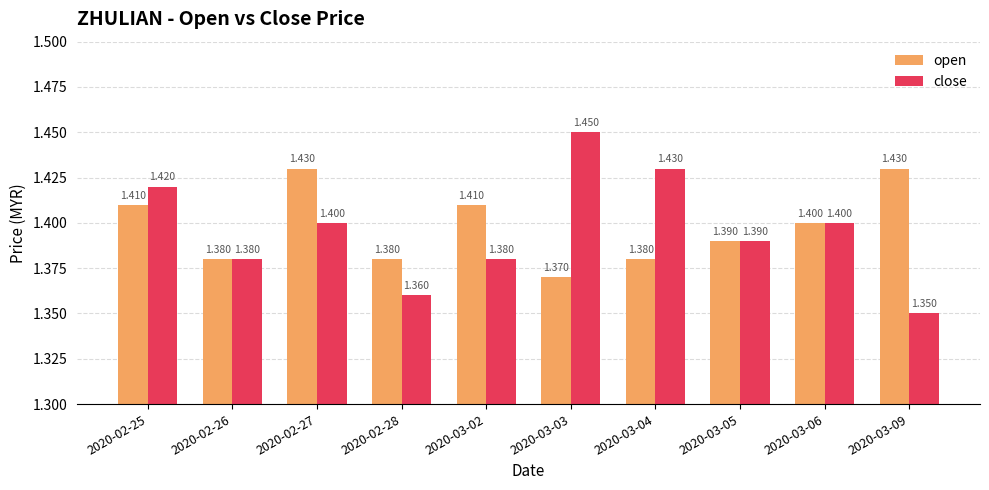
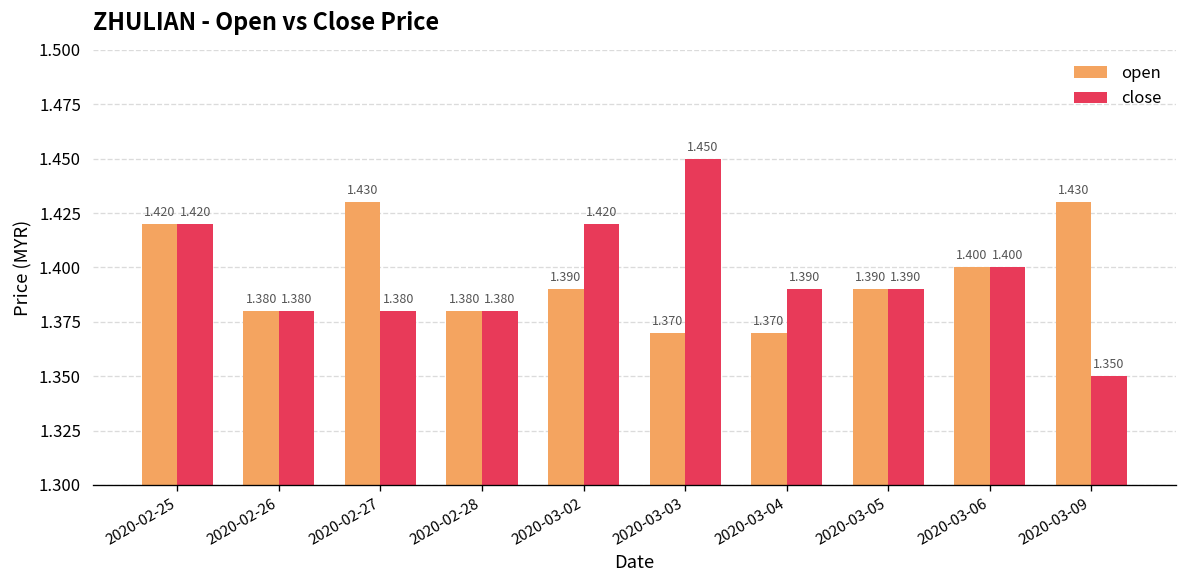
  {
    "open": {
-     "2020-02-25": 1.410,
+     "2020-02-25": 1.420,
      "2020-02-26": 1.380,
      "2020-02-27": 1.430,
      "2020-02-28": 1.380,
-     "2020-03-02": 1.410,
+     "2020-03-02": 1.390,
      "2020-03-03": 1.370,
-     "2020-03-04": 1.380,
+     "2020-03-04": 1.370,
      "2020-03-05": 1.390,
      "2020-03-06": 1.400,
      "2020-03-09": 1.430
    },
    "close": {
      "2020-02-25": 1.420,
      "2020-02-26": 1.380,
-     "2020-02-27": 1.400,
-     "2020-02-28": 1.360,
-     "2020-03-02": 1.380,
+     "2020-02-27": 1.380,
+     "2020-02-28": 1.380,
+     "2020-03-02": 1.420,
      "2020-03-03": 1.450,
-     "2020-03-04": 1.430,
+     "2020-03-04": 1.390,
      "2020-03-05": 1.390,
      "2020-03-06": 1.400,
      "2020-03-09": 1.350
    }
  }
